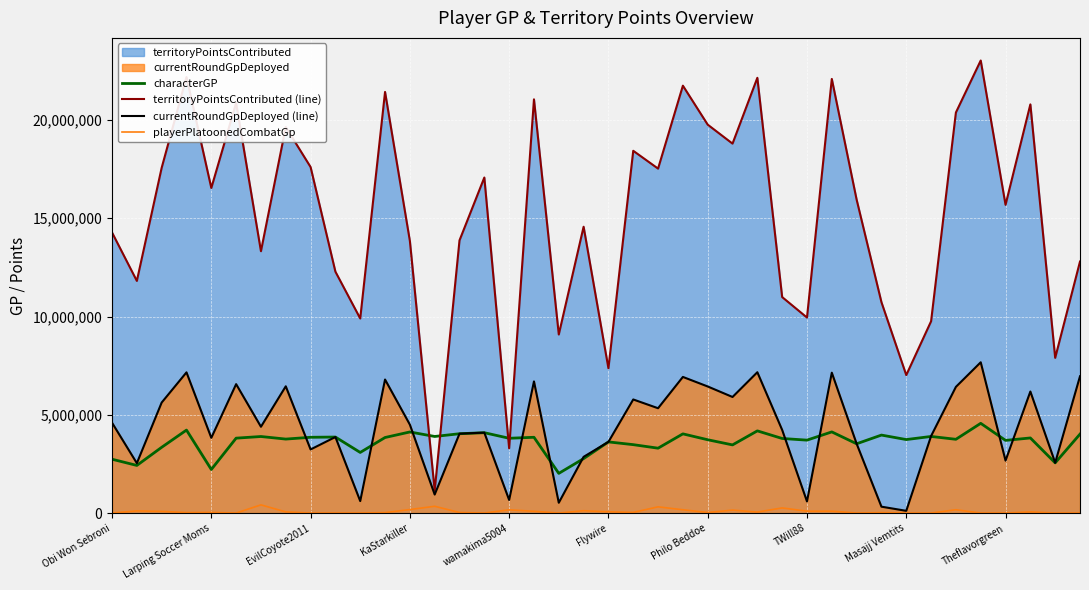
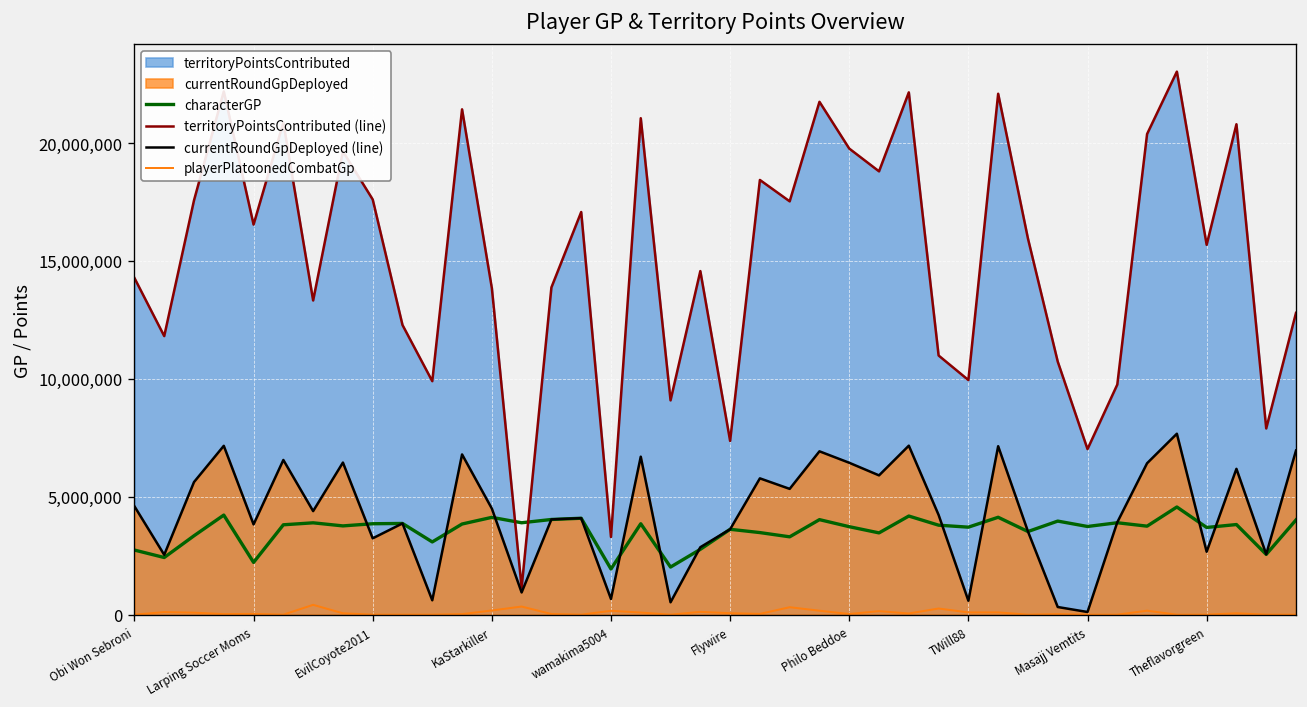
  {
    "characterGP": {
      "Obi Won Sebroni": "2,700,000",
      "Larping Soccer Moms": "2,200,000",
      "EvilCoyote2011": "3,900,000",
      "KaStarkiller": "4,100,000",
-     "wamakima5004": "3,800,000",
+     "wamakima5004": "1,900,000",
      "Philo Beddoe": "3,700,000",
      "TWill88": "3,700,000",
      "Masajj Vemtits": "3,700,000",
      "Theflavorgreen": "3,700,000"
    },
    "territoryPointsContributed": {
      "Obi Won Sebroni": "14,300,000",
      "Larping Soccer Moms": "16,500,000",
      "EvilCoyote2011": "17,600,000",
      "KaStarkiller": "13,900,000",
      "wamakima5004": "3,300,000",
      "Flywire": "7,400,000",
      "Philo Beddoe": "19,800,000",
      "TWill88": "9,900,000",
      "Masajj Vemtits": "7,000,000",
      "Theflavorgreen": "15,700,000"
    }
  }
